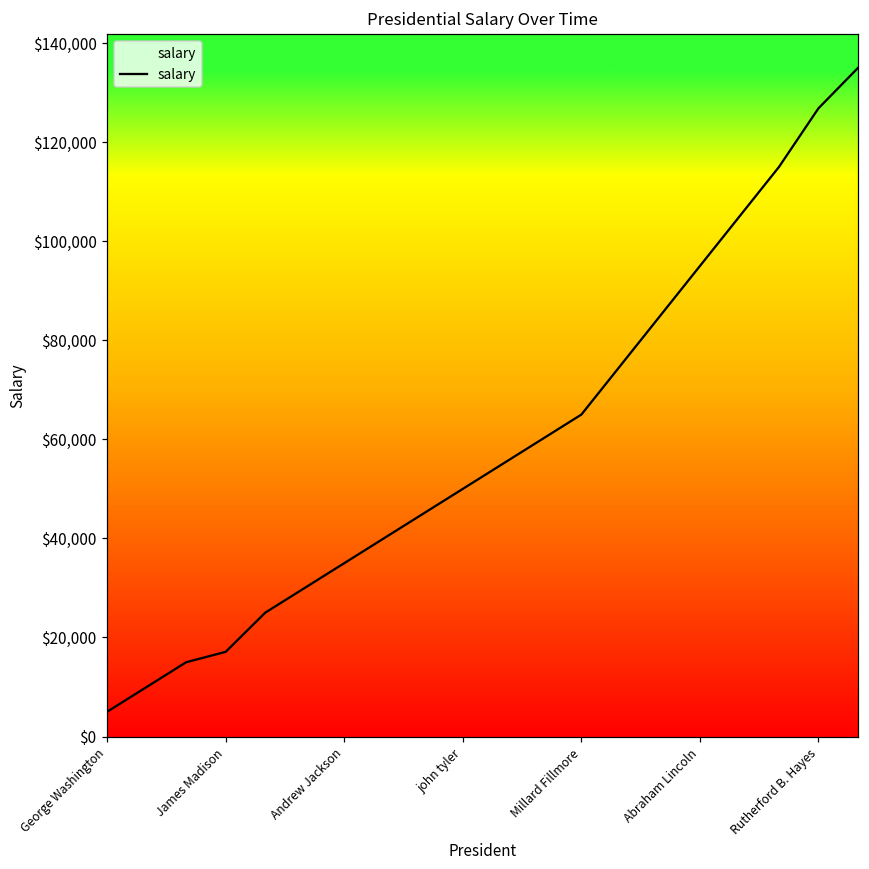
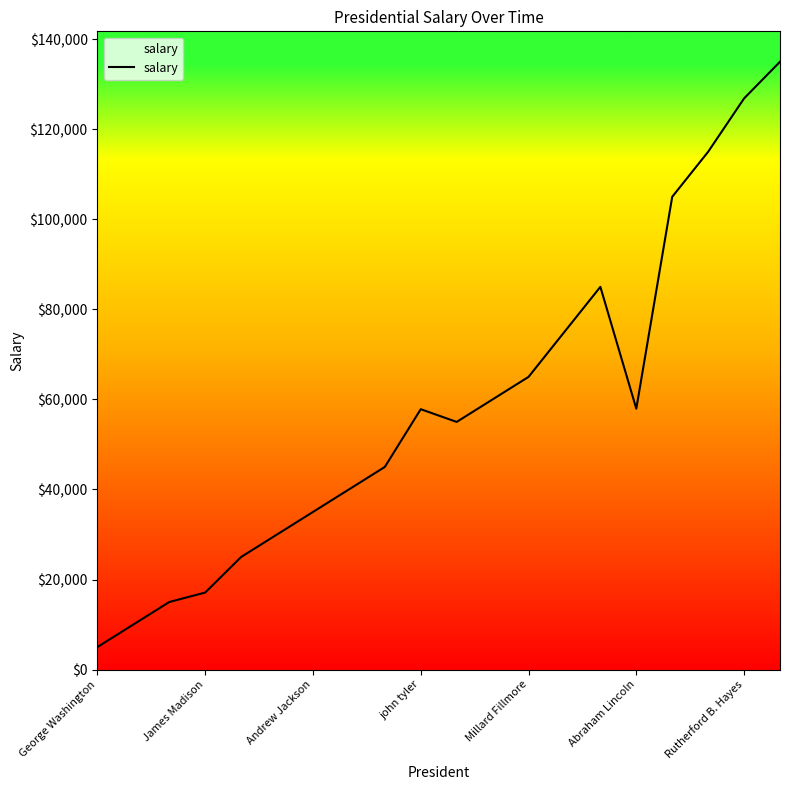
  {
    "George Washington": "$5,000",
    "James Madison": "$17,000",
    "Andrew Jackson": "$35,000",
-   "john tyler": "$50,000",
+   "john tyler": "$58,000",
    "Millard Fillmore": "$65,000",
-   "Abraham Lincoln": "$95,000",
+   "Abraham Lincoln": "$58,000",
    "Rutherford B. Hayes": "$127,000"
  }
